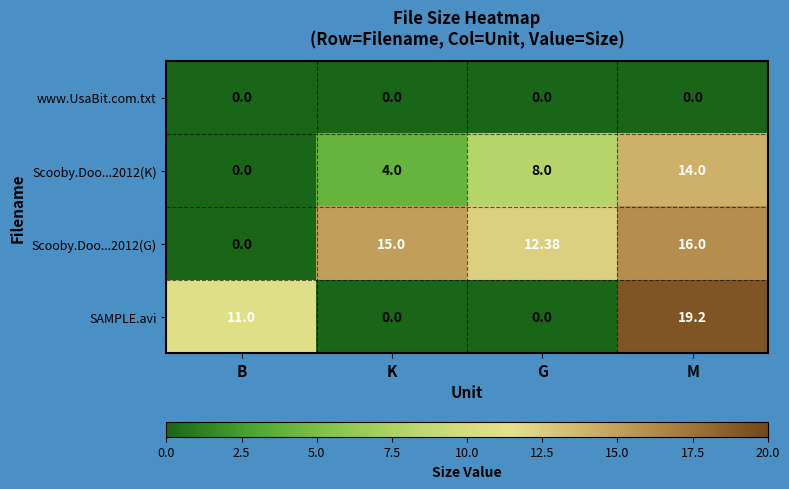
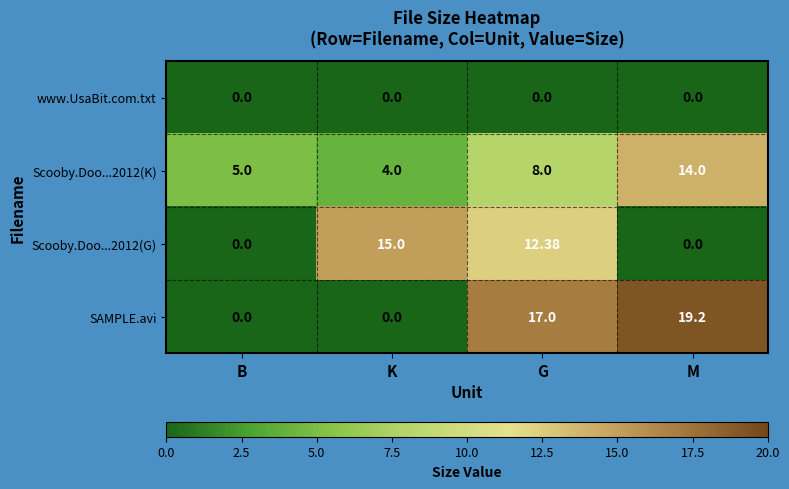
  {
    "www.UsaBit.com.txt": {
      "B": 0.0,
      "K": 0.0,
      "G": 0.0,
      "M": 0.0
    },
    "Scooby.Doo...2012(K)": {
-     "B": 0.0,
+     "B": 5.0,
      "K": 4.0,
      "G": 8.0,
      "M": 14.0
    },
    "Scooby.Doo...2012(G)": {
      "B": 0.0,
      "K": 15.0,
      "G": 12.38,
-     "M": 16.0
+     "M": 0.0
    },
    "SAMPLE.avi": {
-     "B": 11.0,
+     "B": 0.0,
      "K": 0.0,
-     "G": 0.0,
+     "G": 17.0,
      "M": 19.2
    }
  }
